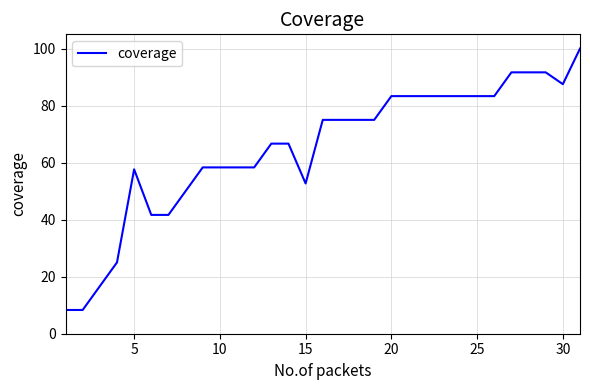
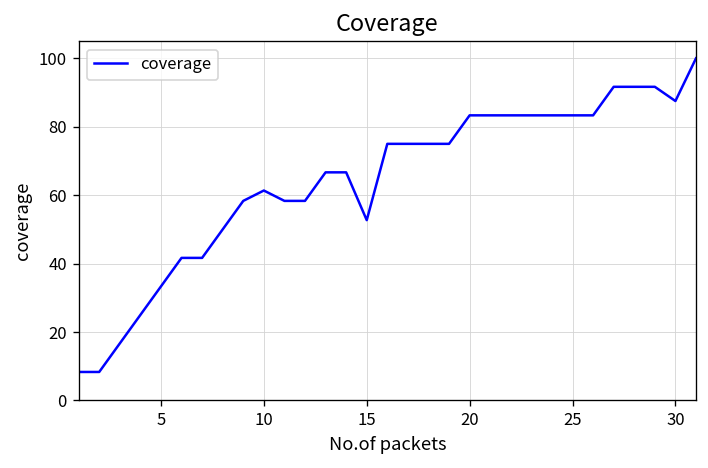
  {
-   "5": 58,
-   "10": 58,
+   "5": 33,
+   "10": 61,
    "15": 53,
    "20": 83,
    "25": 83,
    "30": 88
  }
